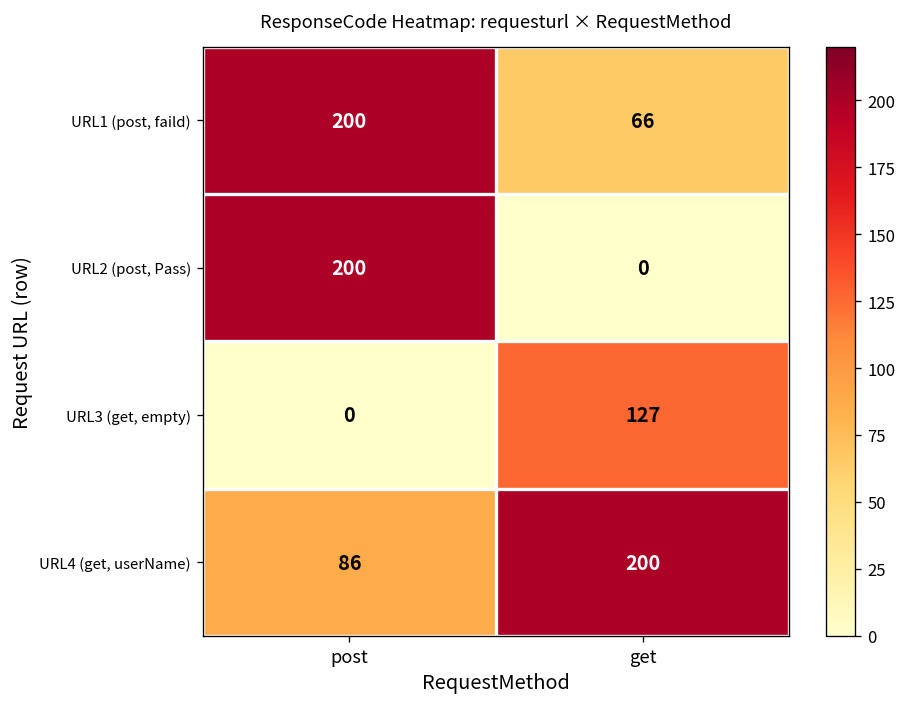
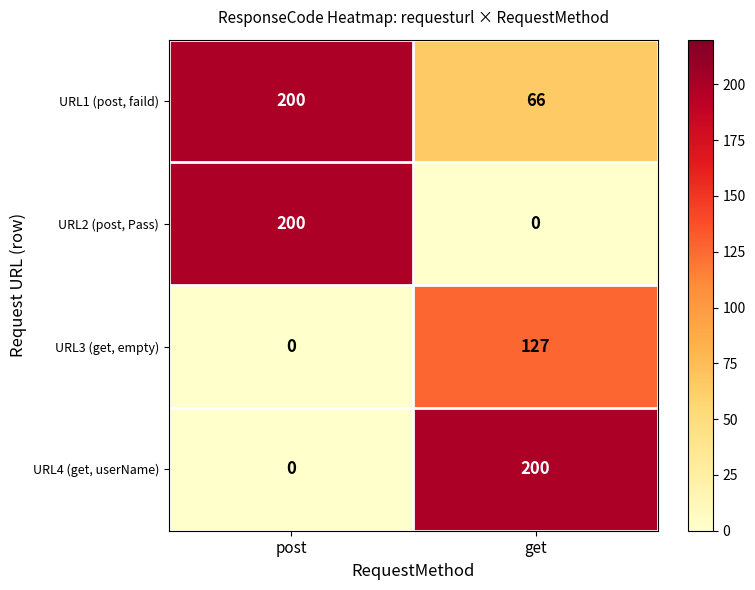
  {
    "URL1 (post, faild)": {
      "post": 200,
      "get": 66
    },
    "URL2 (post, Pass)": {
      "post": 200,
      "get": 0
    },
    "URL3 (get, empty)": {
      "post": 0,
      "get": 127
    },
    "URL4 (get, userName)": {
-     "post": 86,
+     "post": 0,
      "get": 200
    }
  }
